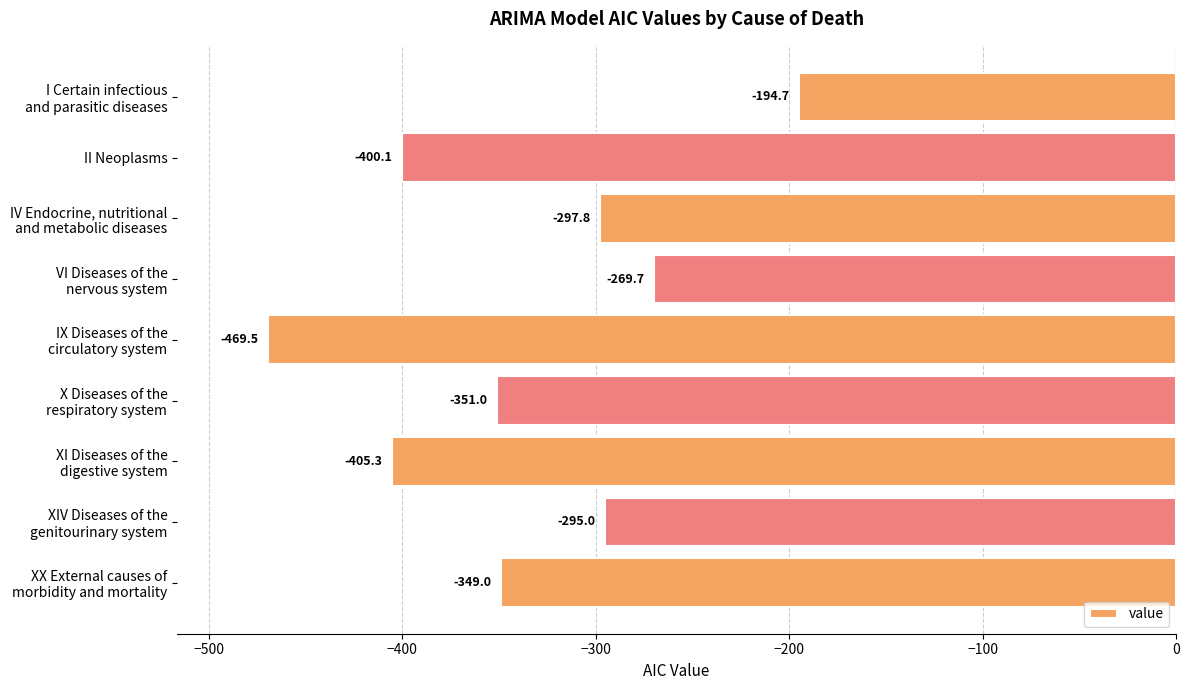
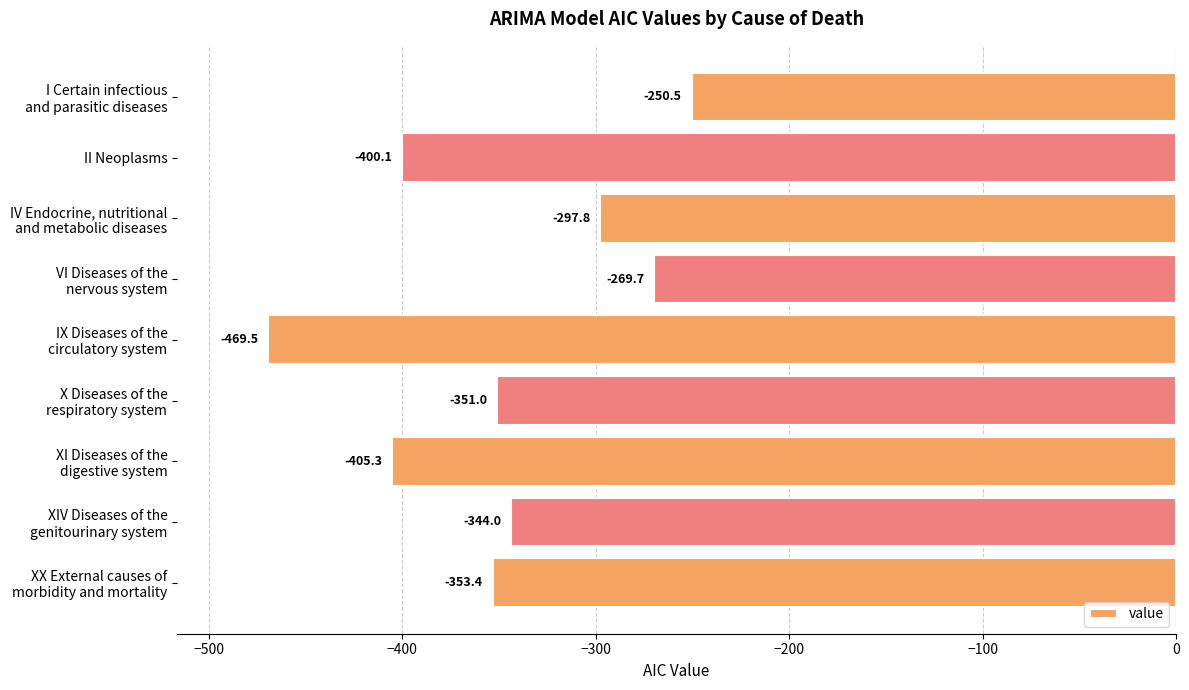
  {
-   "I Certain infectious and parasitic diseases": -194.7,
+   "I Certain infectious and parasitic diseases": -250.5,
    "II Neoplasms": -400.1,
    "IV Endocrine, nutritional and metabolic diseases": -297.8,
    "VI Diseases of the nervous system": -269.7,
    "IX Diseases of the circulatory system": -469.5,
    "X Diseases of the respiratory system": -351.0,
    "XI Diseases of the digestive system": -405.3,
-   "XIV Diseases of the genitourinary system": -295.0,
-   "XX External causes of morbidity and mortality": -349.0
+   "XIV Diseases of the genitourinary system": -344.0,
+   "XX External causes of morbidity and mortality": -353.4
  }
